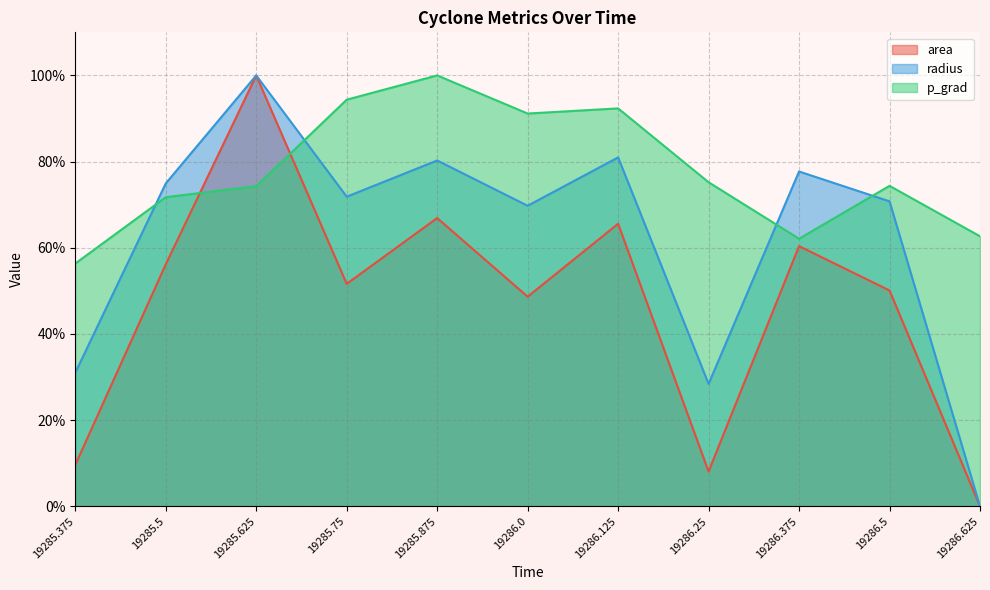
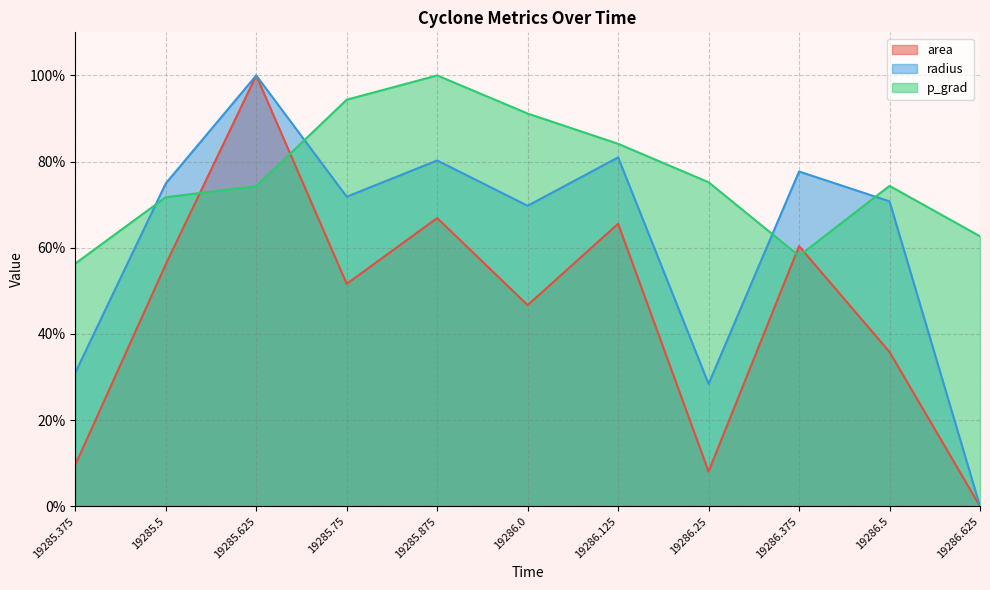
  {
    "area": {
      "19285.375": "10%",
      "19285.5": "56%",
      "19285.75": "52%",
      "19285.875": "67%",
-     "19286.0": "49%",
+     "19286.0": "47%",
      "19286.125": "66%",
      "19286.25": "8%",
      "19286.375": "60%",
-     "19286.5": "50%"
+     "19286.5": "36%"
    },
    "radius": {
      "19285.375": "31%",
      "19285.5": "75%",
      "19285.75": "72%",
      "19285.875": "80%",
      "19286.0": "70%",
      "19286.125": "81%",
      "19286.25": "28%",
      "19286.375": "78%",
      "19286.5": "71%"
    },
    "p_grad": {
      "19285.375": "56%",
      "19285.5": "72%",
      "19285.625": "74%",
      "19285.75": "94%",
      "19285.875": "100%",
      "19286.0": "91%",
-     "19286.125": "92%",
+     "19286.125": "84%",
      "19286.25": "75%",
-     "19286.375": "62%",
+     "19286.375": "58%",
      "19286.5": "74%",
      "19286.625": "63%"
    }
  }
